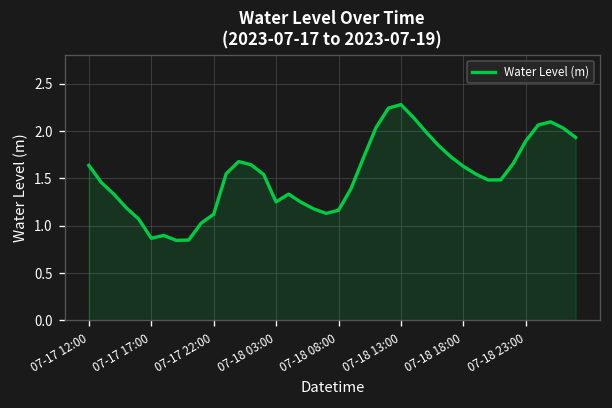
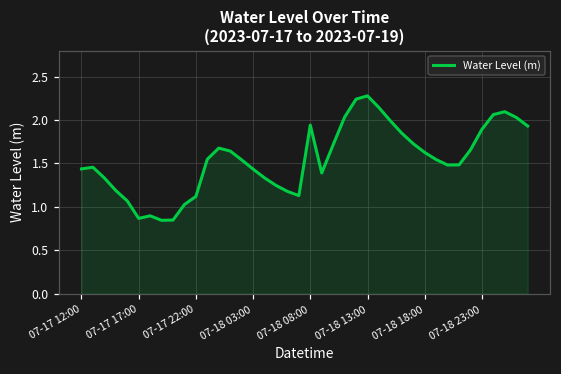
  {
-   "07-17 12:00": 1.6,
+   "07-17 12:00": 1.4,
    "07-17 17:00": 0.9,
    "07-17 22:00": 1.1,
-   "07-18 03:00": 1.3,
-   "07-18 08:00": 1.2,
+   "07-18 03:00": 1.4,
+   "07-18 08:00": 1.9,
    "07-18 13:00": 2.3,
    "07-18 18:00": 1.6,
    "07-18 23:00": 1.9
  }
